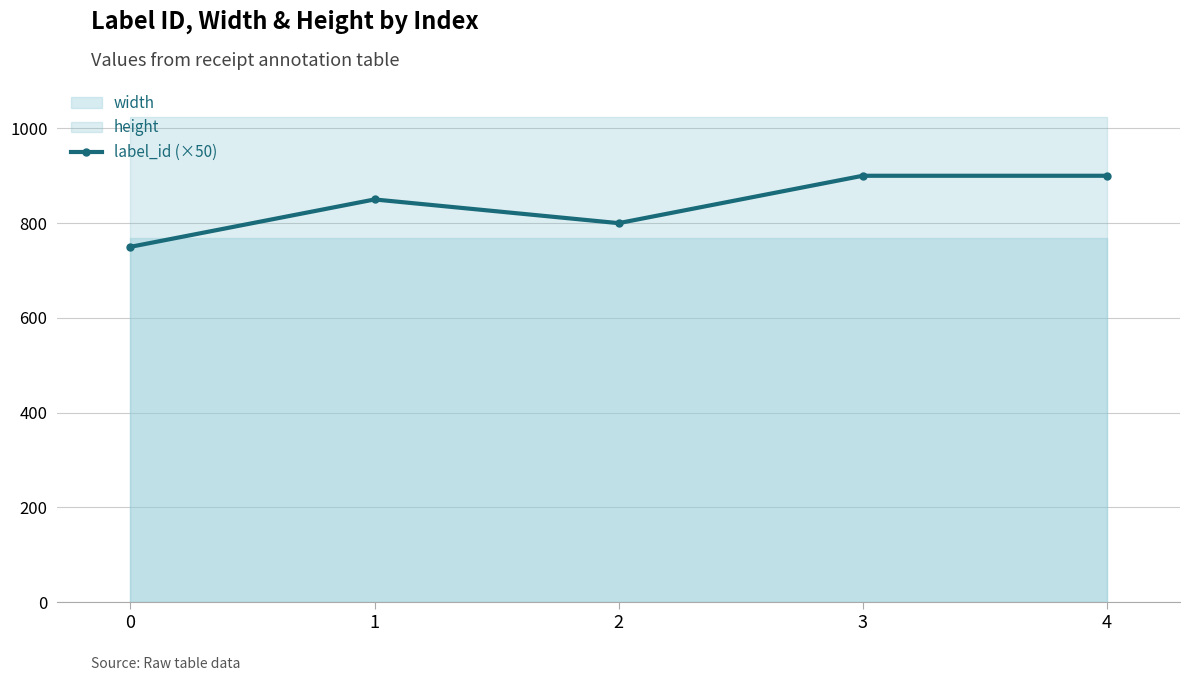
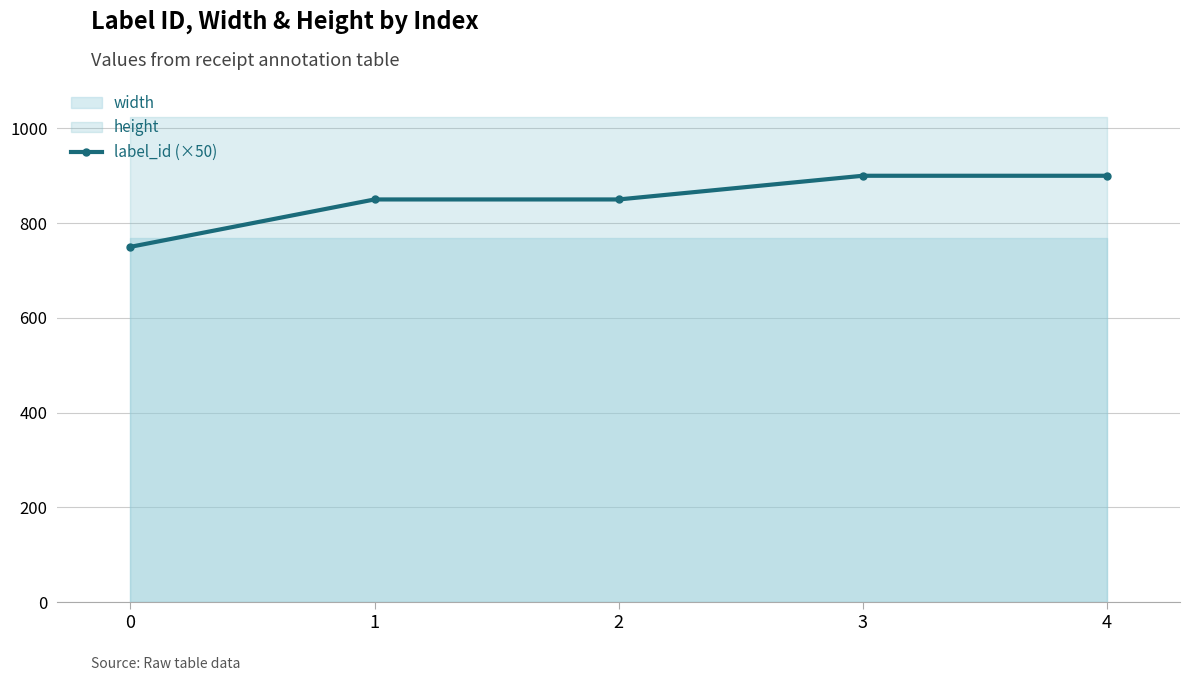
  {
    "label_id (×50)": {
      "0": 750,
      "1": 850,
-     "2": 800,
+     "2": 850,
      "3": 900,
      "4": 900
    }
  }
